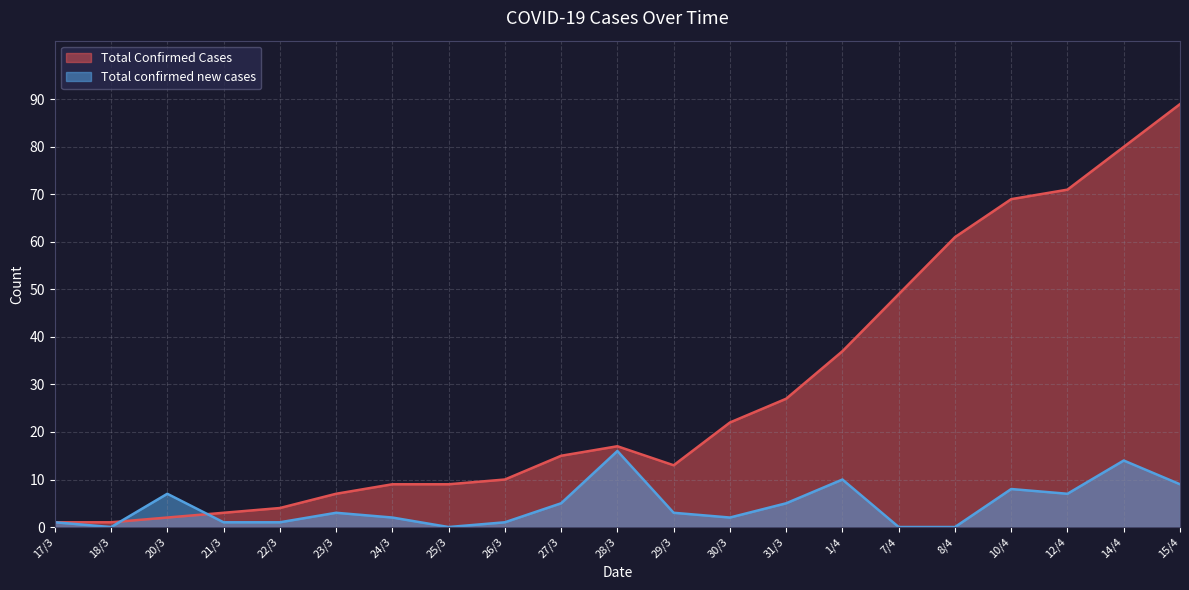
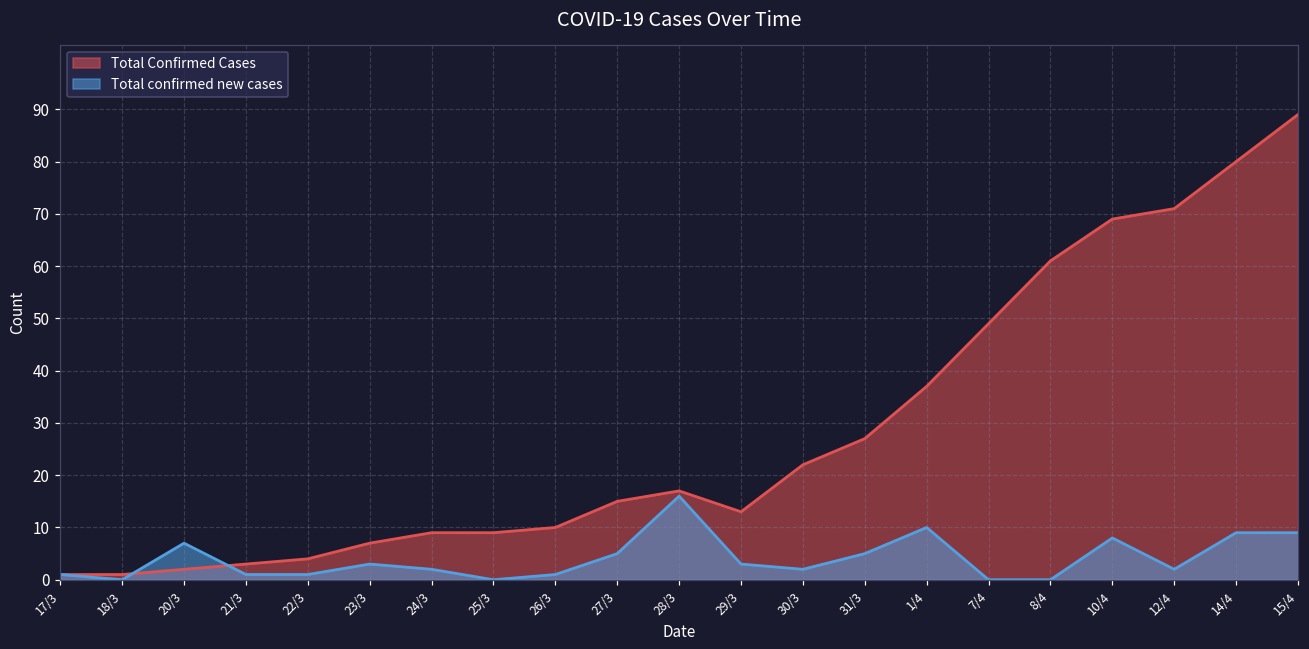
  {
    "Total Confirmed Cases": {
      "18/3": 1,
      "20/3": 2,
      "21/3": 3,
      "22/3": 4,
      "23/3": 7,
      "24/3": 9,
      "25/3": 9,
      "26/3": 10,
      "27/3": 15,
      "28/3": 17,
      "29/3": 13,
      "30/3": 22,
      "31/3": 27,
      "1/4": 37,
      "7/4": 49,
      "8/4": 61,
      "10/4": 69,
      "12/4": 71,
      "14/4": 80,
      "15/4": 89
    },
    "Total confirmed new cases": {
      "18/3": 0,
      "20/3": 7,
      "21/3": 1,
      "22/3": 1,
      "23/3": 3,
      "24/3": 2,
      "25/3": 0,
      "26/3": 1,
      "27/3": 5,
      "28/3": 16,
      "29/3": 3,
      "30/3": 2,
      "31/3": 5,
      "1/4": 10,
      "7/4": 0,
      "8/4": 0,
      "10/4": 8,
-     "12/4": 7,
-     "14/4": 14,
+     "12/4": 2,
+     "14/4": 9,
      "15/4": 9
    }
  }
